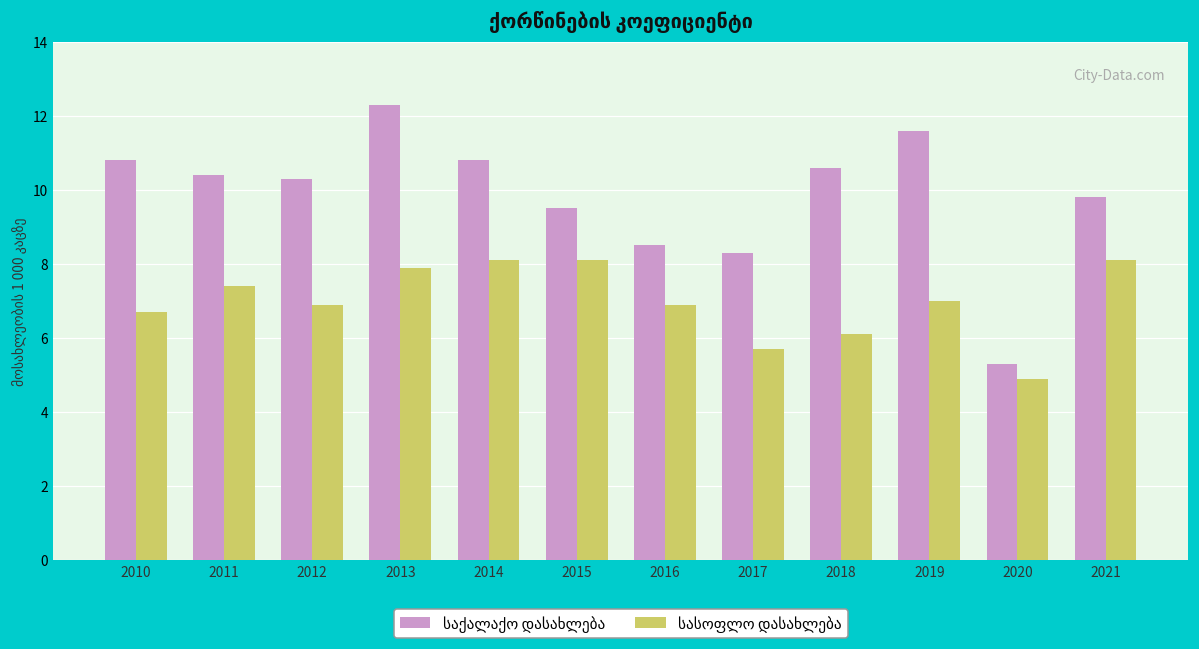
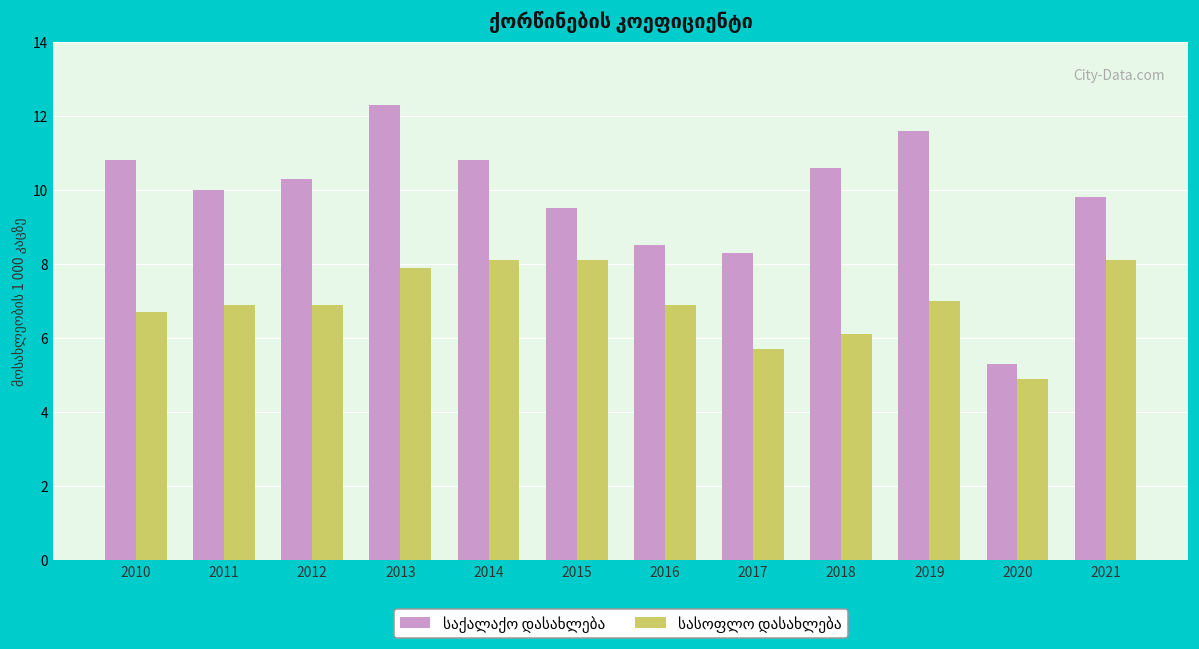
  {
    "საქალაქო დასახლება": {
      "2010": 10.8,
-     "2011": 10.4,
+     "2011": 10.0,
      "2012": 10.3,
      "2013": 12.3,
      "2014": 10.8,
      "2015": 9.5,
      "2016": 8.5,
      "2017": 8.3,
      "2018": 10.6,
      "2019": 11.6,
      "2020": 5.3,
      "2021": 9.8
    },
    "სასოფლო დასახლება": {
      "2010": 6.7,
-     "2011": 7.4,
+     "2011": 6.9,
      "2012": 6.9,
      "2013": 7.9,
      "2014": 8.1,
      "2015": 8.1,
      "2016": 6.9,
      "2017": 5.7,
      "2018": 6.1,
      "2019": 7.0,
      "2020": 4.9,
      "2021": 8.1
    }
  }
